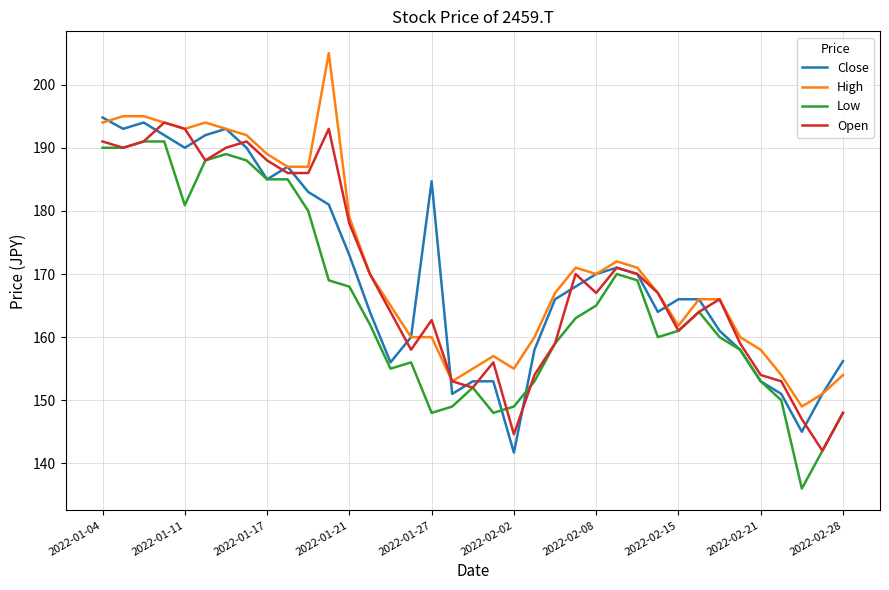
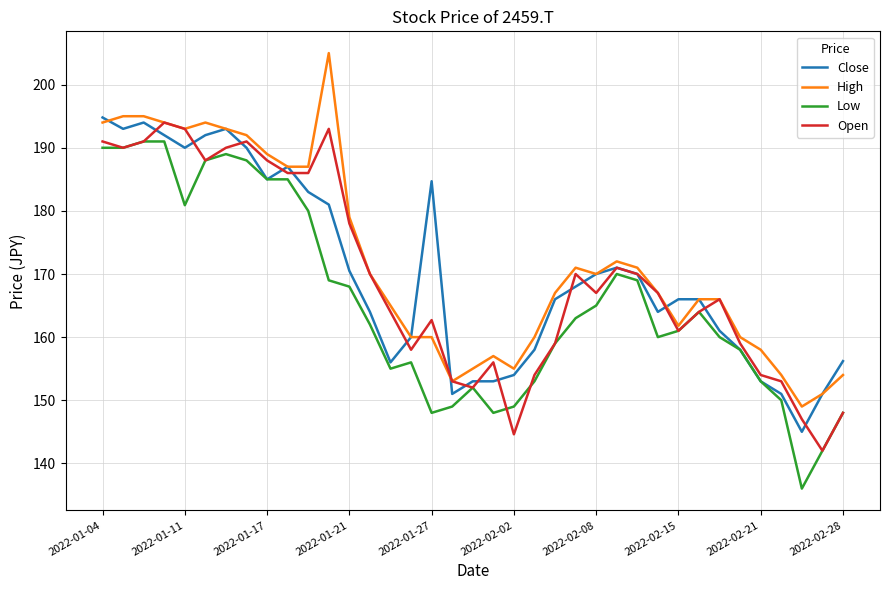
  {
    "Close": {
      "2022-01-04": 195,
      "2022-01-11": 190,
-     "2022-01-21": 173,
+     "2022-01-21": 171,
      "2022-01-27": 185,
-     "2022-02-02": 142,
+     "2022-02-02": 154,
      "2022-02-15": 166,
      "2022-02-28": 156
    },
    "High": {
      "2022-01-04": 194,
      "2022-01-17": 189,
      "2022-01-21": 179,
      "2022-01-27": 160,
      "2022-02-02": 155,
      "2022-02-15": 162,
      "2022-02-21": 158,
      "2022-02-28": 154
    },
    "Low": {
      "2022-01-04": 190,
      "2022-01-11": 181,
      "2022-01-21": 168,
      "2022-01-27": 148,
      "2022-02-02": 149,
      "2022-02-08": 165
    },
    "Open": {
      "2022-01-04": 191,
      "2022-01-17": 188,
      "2022-01-21": 178,
      "2022-01-27": 163,
      "2022-02-02": 145,
      "2022-02-08": 167,
      "2022-02-21": 154
    }
  }
